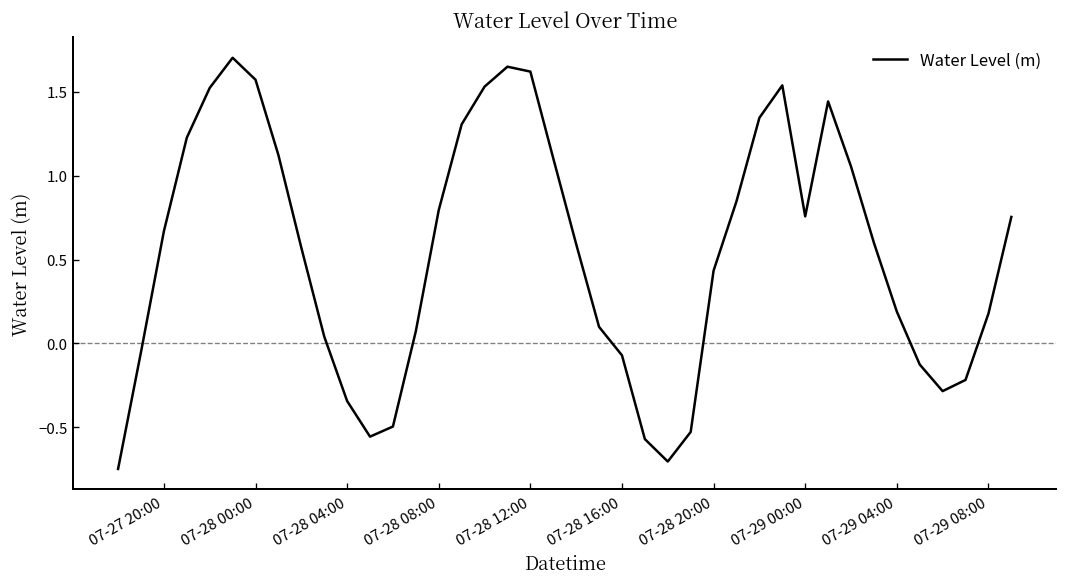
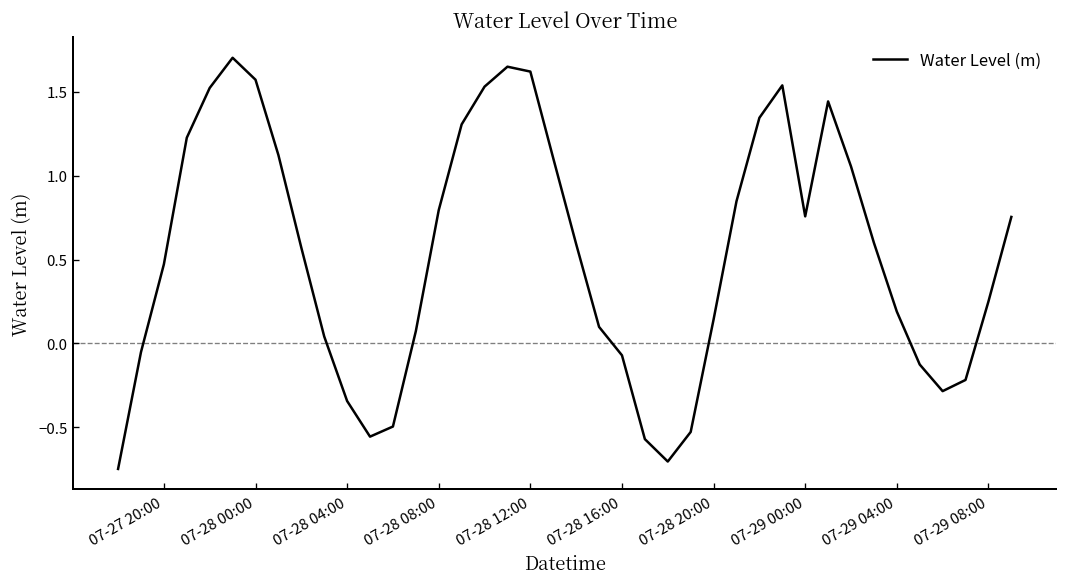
  {
-   "07-27 20:00": 0.67,
+   "07-27 20:00": 0.47,
    "07-28 00:00": 1.57,
    "07-28 04:00": -0.34,
    "07-28 08:00": 0.79,
    "07-28 12:00": 1.62,
    "07-28 16:00": -0.07,
-   "07-28 20:00": 0.43,
+   "07-28 20:00": 0.14,
    "07-29 00:00": 0.76,
    "07-29 04:00": 0.19,
-   "07-29 08:00": 0.18
+   "07-29 08:00": 0.25
  }
